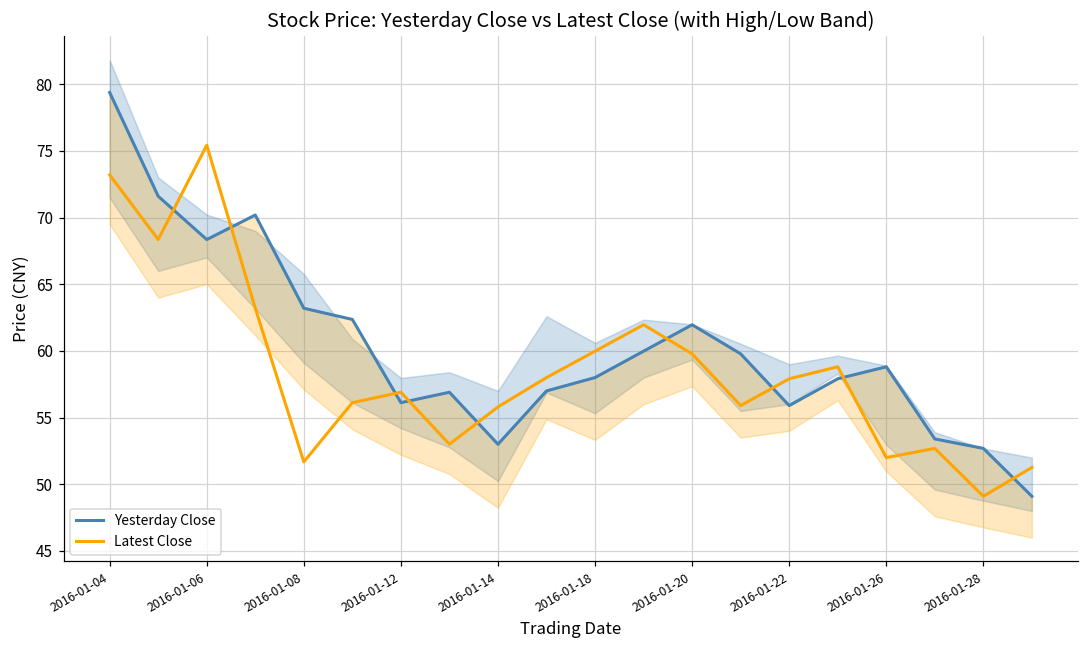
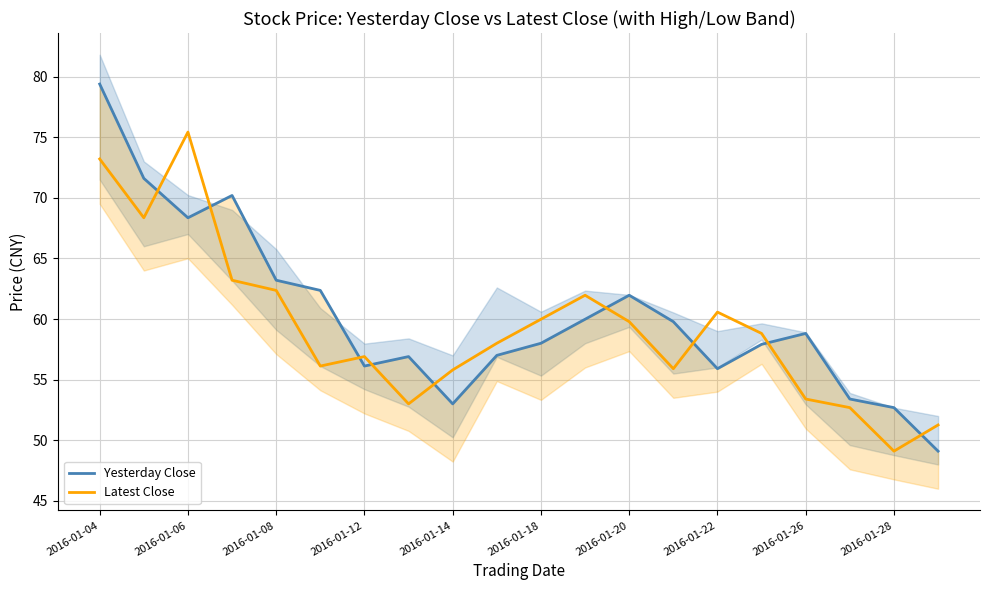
  {
    "Latest Close": {
      "2016-01-04": 73.2,
      "2016-01-06": 75.4,
-     "2016-01-08": 51.7,
+     "2016-01-08": 62.4,
      "2016-01-12": 56.9,
      "2016-01-14": 55.8,
      "2016-01-18": 60.0,
      "2016-01-20": 59.8,
-     "2016-01-22": 57.9,
-     "2016-01-26": 52.0,
+     "2016-01-22": 60.6,
+     "2016-01-26": 53.4,
      "2016-01-28": 49.1
    }
  }
